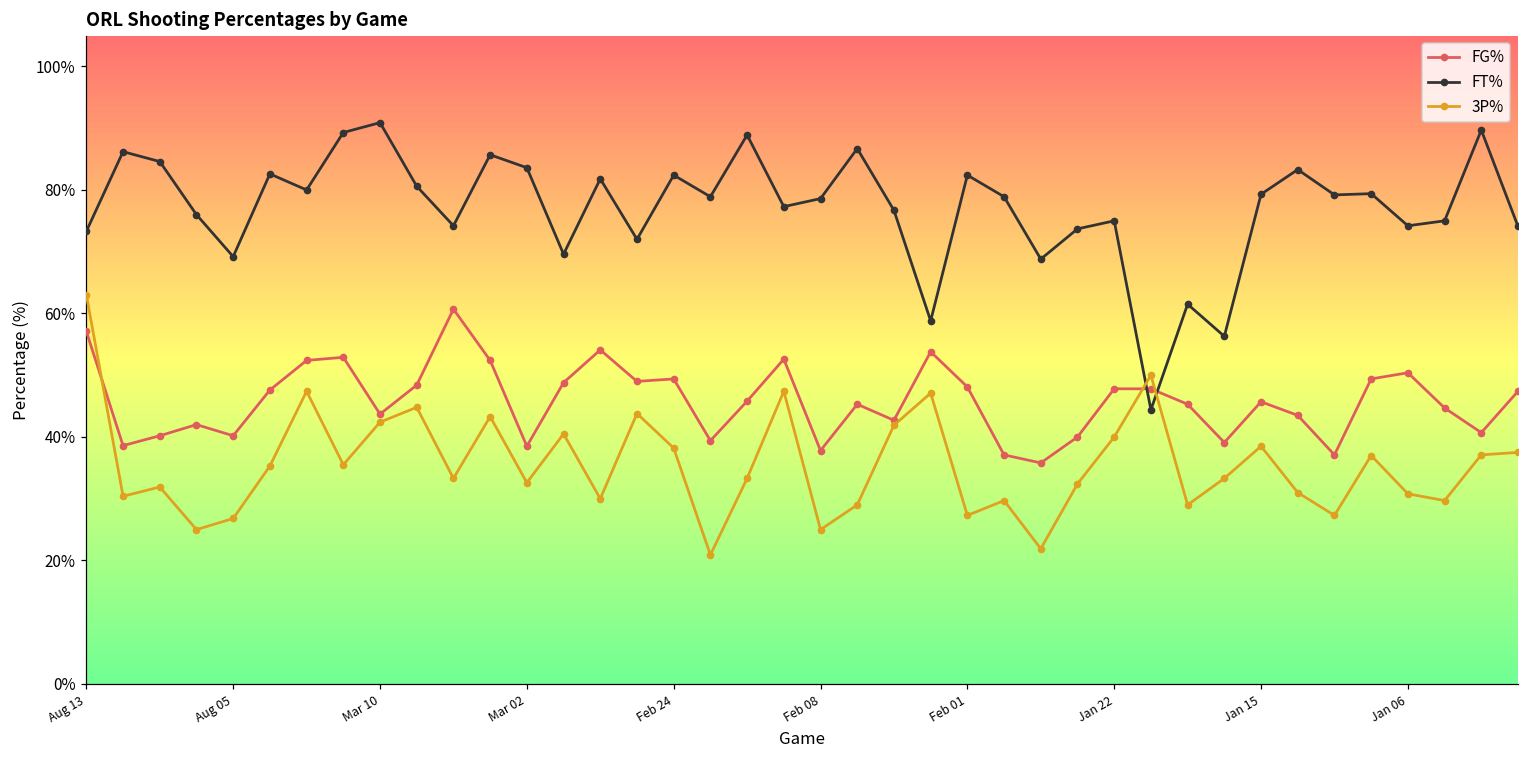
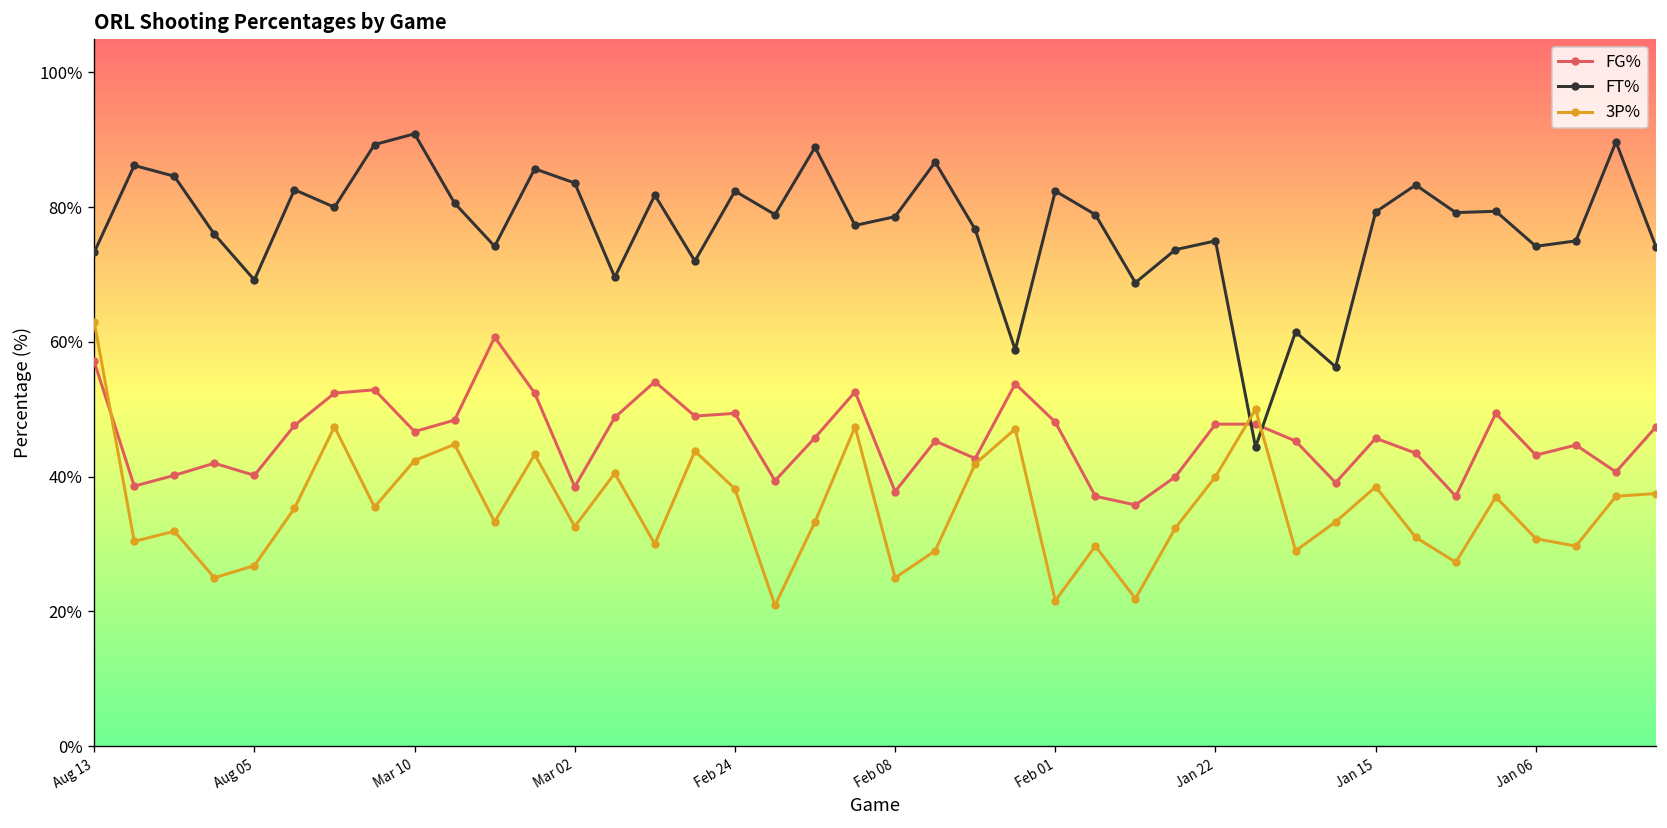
  {
    "FG%": {
      "Aug 13": "57%",
      "Aug 05": "40%",
-     "Mar 10": "44%",
+     "Mar 10": "47%",
      "Mar 02": "39%",
      "Feb 24": "49%",
      "Feb 08": "38%",
      "Feb 01": "48%",
      "Jan 22": "48%",
      "Jan 15": "46%",
-     "Jan 06": "50%"
+     "Jan 06": "43%"
    },
    "FT%": {
      "Aug 13": "73%",
      "Aug 05": "69%",
      "Mar 10": "91%",
      "Mar 02": "84%",
      "Feb 24": "82%",
      "Feb 08": "79%",
      "Feb 01": "82%",
      "Jan 22": "75%",
      "Jan 15": "79%",
      "Jan 06": "74%"
    },
    "3P%": {
      "Aug 13": "63%",
      "Aug 05": "27%",
      "Mar 10": "42%",
      "Mar 02": "33%",
      "Feb 24": "38%",
      "Feb 08": "25%",
-     "Feb 01": "27%",
+     "Feb 01": "22%",
      "Jan 22": "40%",
      "Jan 15": "39%",
      "Jan 06": "31%"
    }
  }
